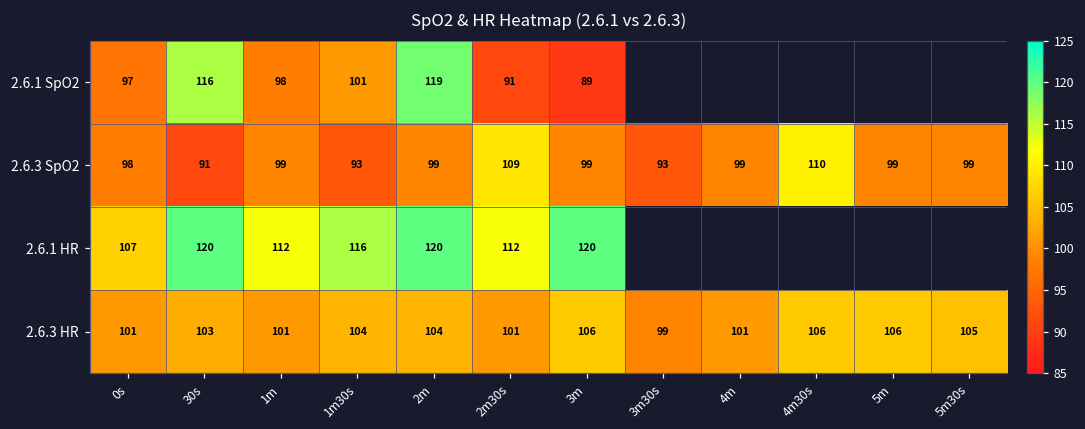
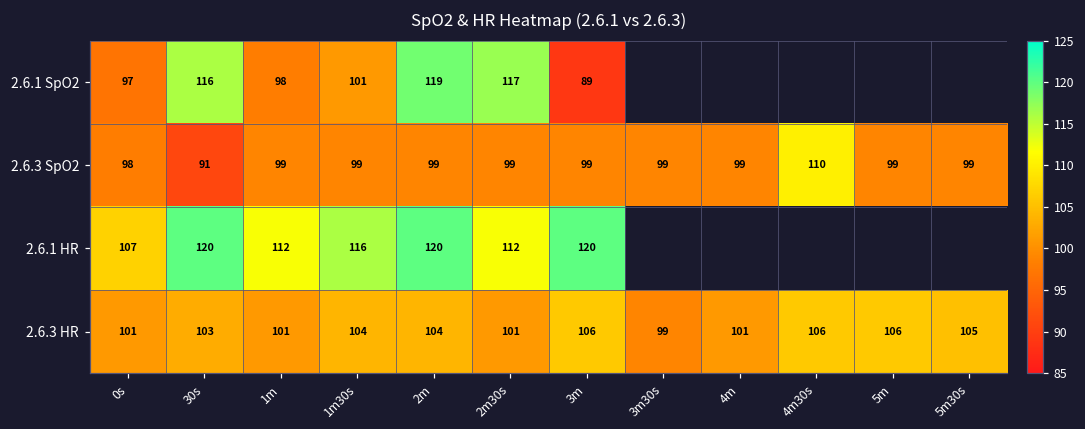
  {
    "2.6.1 SpO2": {
      "0s": 97,
      "30s": 116,
      "1m": 98,
      "1m30s": 101,
      "2m": 119,
-     "2m30s": 91,
+     "2m30s": 117,
      "3m": 89
    },
    "2.6.3 SpO2": {
      "0s": 98,
      "30s": 91,
      "1m": 99,
-     "1m30s": 93,
+     "1m30s": 99,
      "2m": 99,
-     "2m30s": 109,
+     "2m30s": 99,
      "3m": 99,
-     "3m30s": 93,
+     "3m30s": 99,
      "4m": 99,
      "4m30s": 110,
      "5m": 99,
      "5m30s": 99
    },
    "2.6.1 HR": {
      "0s": 107,
      "30s": 120,
      "1m": 112,
      "1m30s": 116,
      "2m": 120,
      "2m30s": 112,
      "3m": 120
    },
    "2.6.3 HR": {
      "0s": 101,
      "30s": 103,
      "1m": 101,
      "1m30s": 104,
      "2m": 104,
      "2m30s": 101,
      "3m": 106,
      "3m30s": 99,
      "4m": 101,
      "4m30s": 106,
      "5m": 106,
      "5m30s": 105
    }
  }
